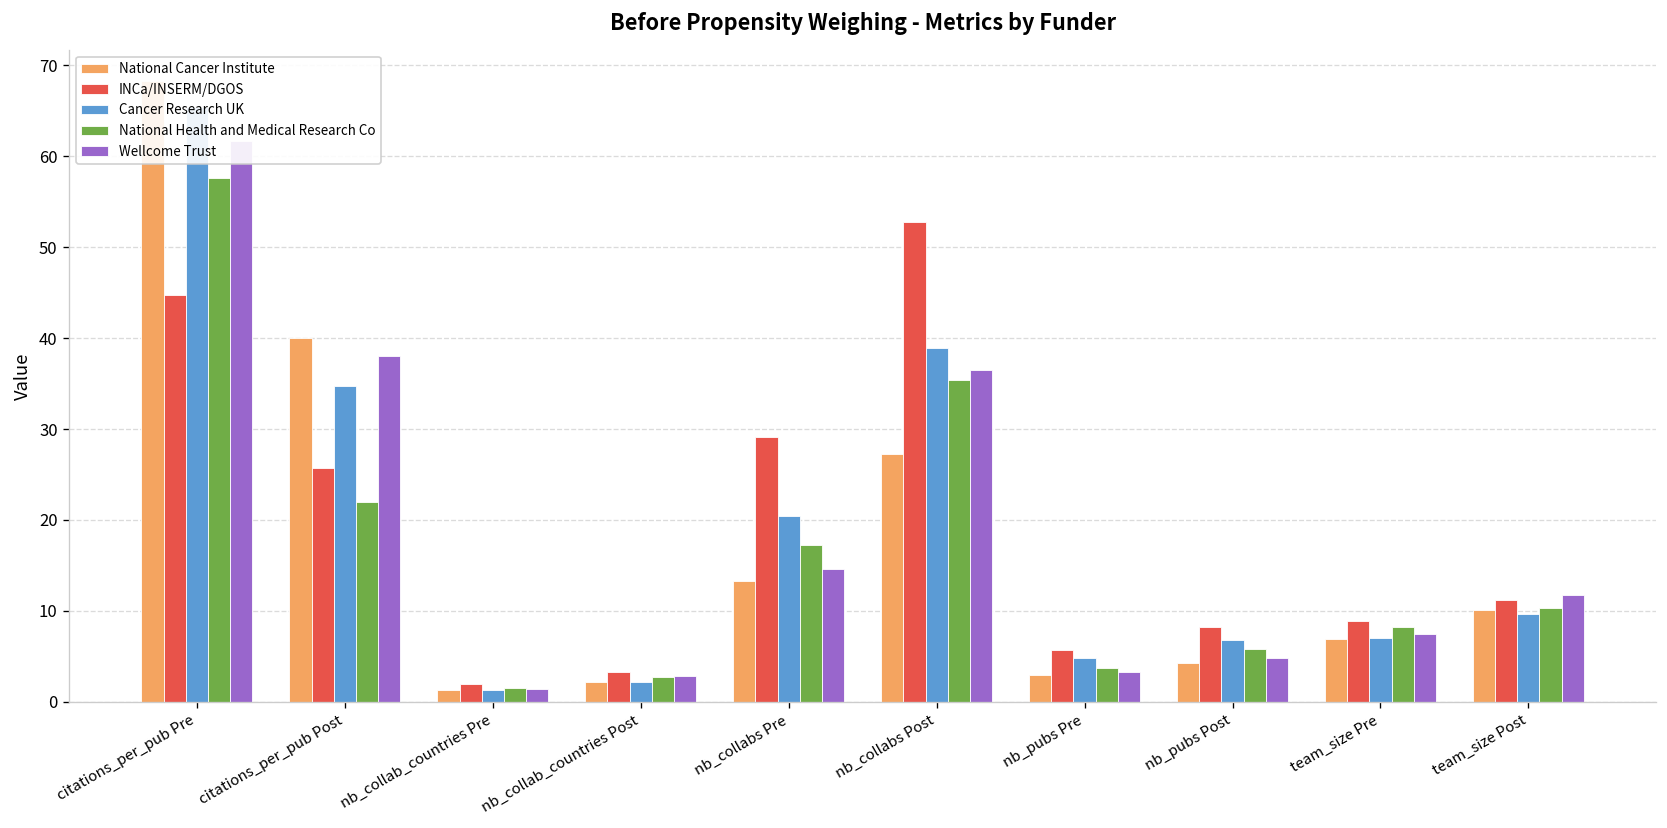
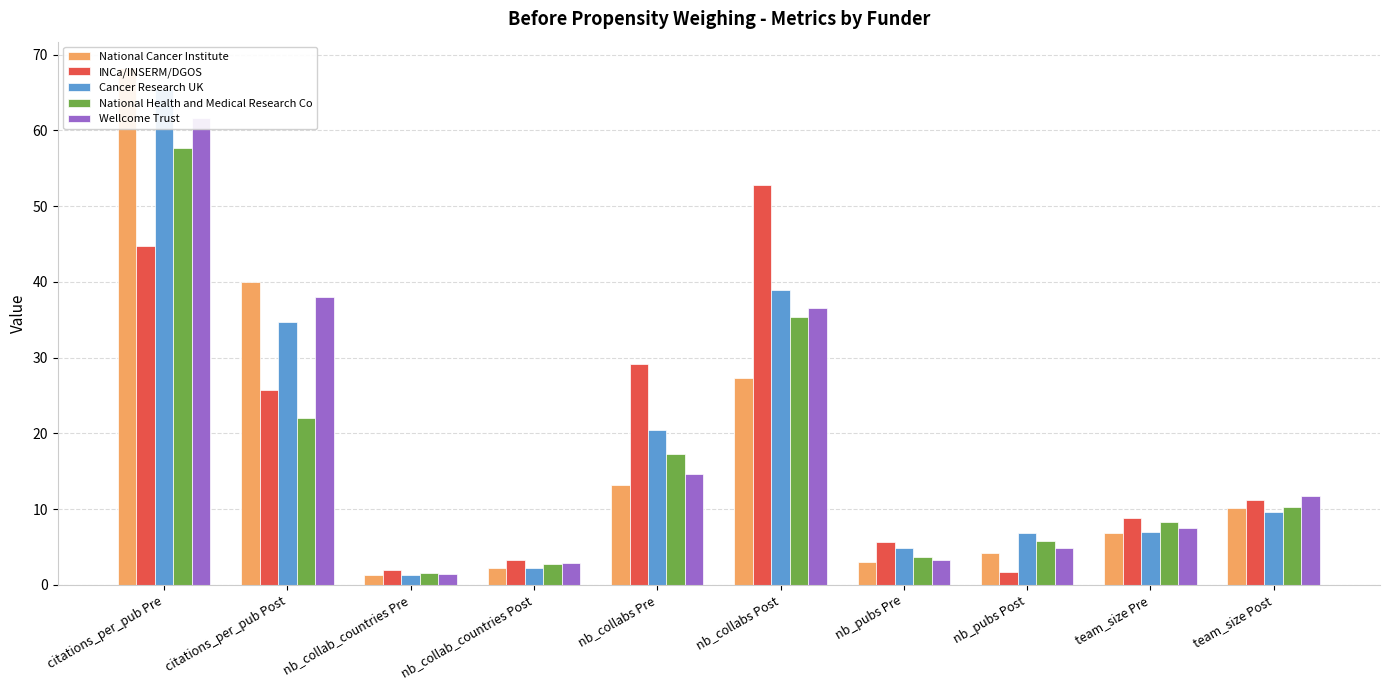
  {
    "National Cancer Institute": {
      "citations_per_pub Post": 40,
      "nb_collab_countries Pre": 1,
      "nb_collab_countries Post": 2,
      "nb_collabs Pre": 13,
      "nb_collabs Post": 27,
      "nb_pubs Pre": 3,
      "nb_pubs Post": 4,
      "team_size Pre": 7,
      "team_size Post": 10
    },
    "INCa/INSERM/DGOS": {
      "citations_per_pub Pre": 45,
      "citations_per_pub Post": 26,
      "nb_collab_countries Pre": 2,
      "nb_collab_countries Post": 3,
      "nb_collabs Pre": 29,
      "nb_collabs Post": 53,
      "nb_pubs Pre": 6,
-     "nb_pubs Post": 8,
+     "nb_pubs Post": 2,
      "team_size Pre": 9,
      "team_size Post": 11
    },
    "Cancer Research UK": {
      "citations_per_pub Post": 35,
      "nb_collab_countries Pre": 1,
      "nb_collab_countries Post": 2,
      "nb_collabs Pre": 20,
      "nb_collabs Post": 39,
      "nb_pubs Pre": 5,
      "nb_pubs Post": 7,
      "team_size Pre": 7,
      "team_size Post": 10
    },
    "National Health and Medical Research Co": {
      "citations_per_pub Pre": 58,
      "citations_per_pub Post": 22,
      "nb_collab_countries Pre": 2,
      "nb_collab_countries Post": 3,
      "nb_collabs Pre": 17,
      "nb_collabs Post": 35,
      "nb_pubs Pre": 4,
      "nb_pubs Post": 6,
      "team_size Pre": 8,
      "team_size Post": 10
    },
    "Wellcome Trust": {
      "citations_per_pub Post": 38,
      "nb_collab_countries Pre": 1,
      "nb_collab_countries Post": 3,
      "nb_collabs Pre": 15,
      "nb_collabs Post": 37,
      "nb_pubs Pre": 3,
      "nb_pubs Post": 5,
      "team_size Pre": 7,
      "team_size Post": 12
    }
  }
